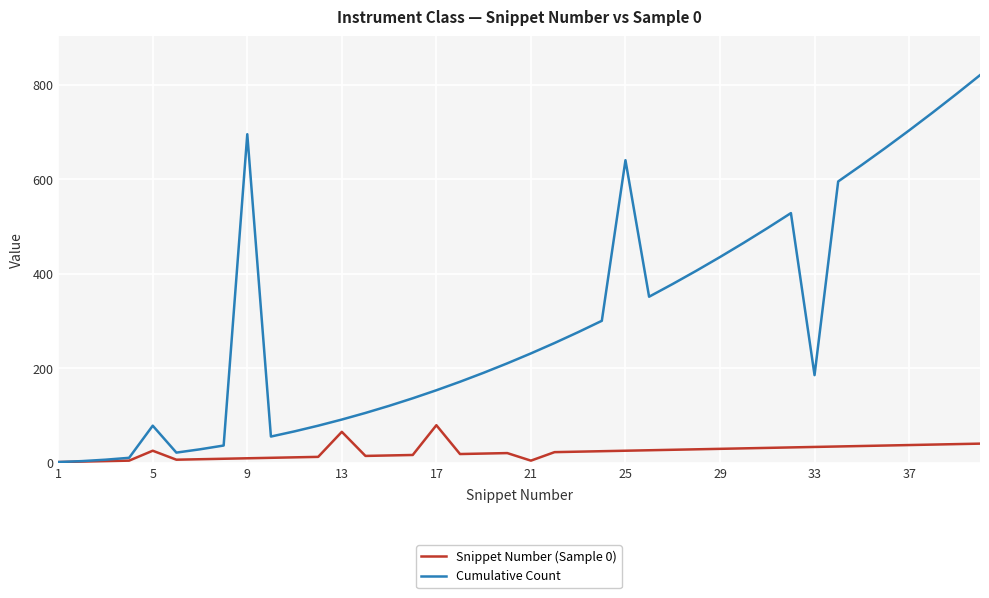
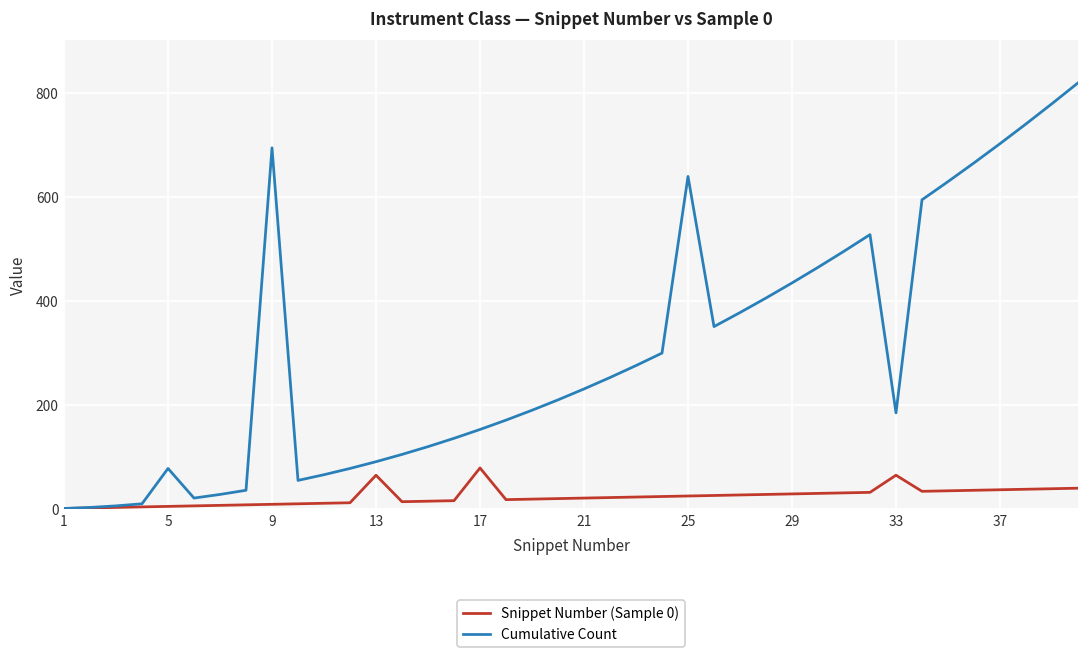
  {
    "Snippet Number (Sample 0)": {
-     "5": 30,
+     "5": 10,
      "9": 10,
      "13": 70,
      "17": 80,
-     "21": 0,
+     "21": 20,
      "25": 30,
      "29": 30,
-     "33": 30,
+     "33": 70,
      "37": 40
    },
    "Cumulative Count": {
      "5": 80,
      "9": 700,
      "13": 90,
      "17": 150,
      "21": 230,
      "25": 640,
      "29": 440,
      "33": 190,
      "37": 700
    }
  }
